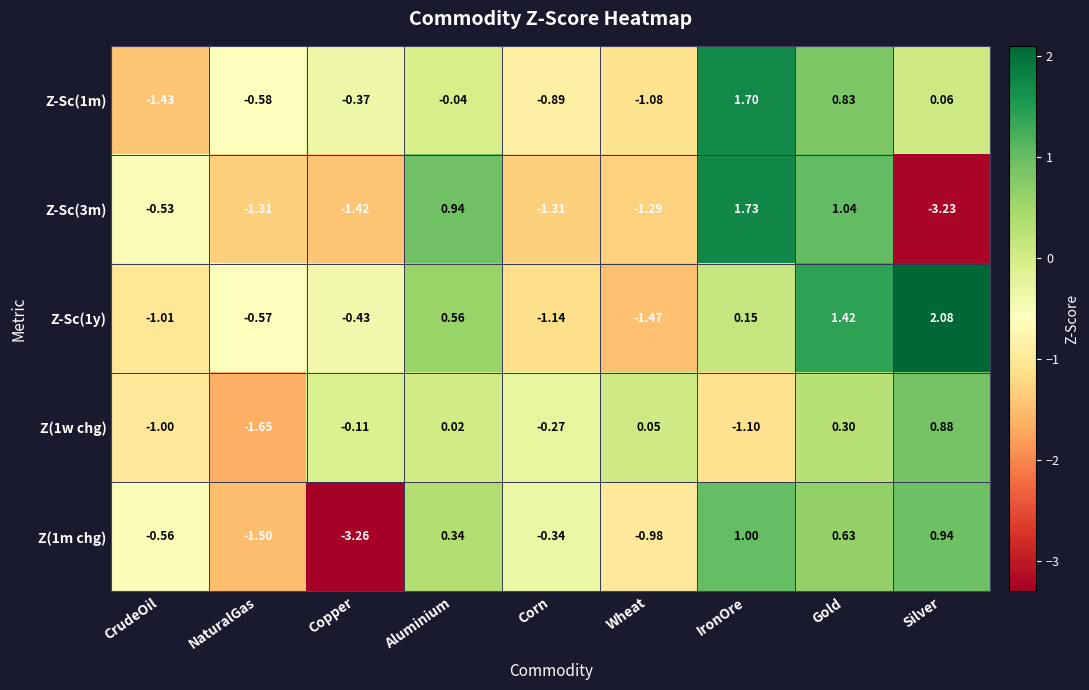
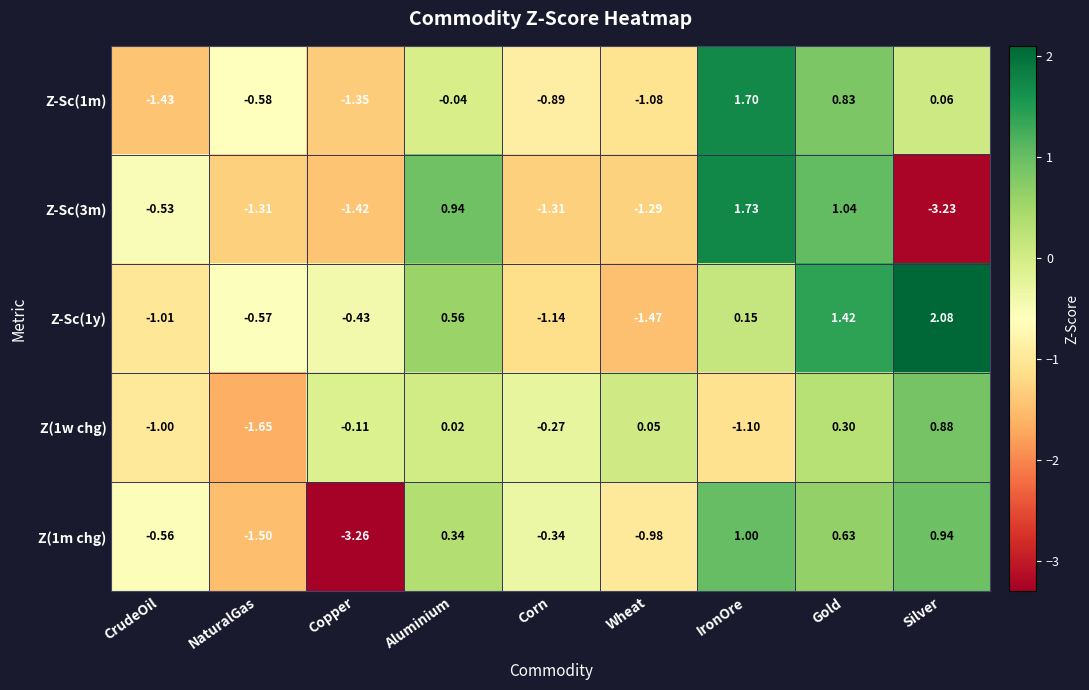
  {
    "Z-Sc(1m)": {
      "CrudeOil": -1.43,
      "NaturalGas": -0.58,
-     "Copper": -0.37,
+     "Copper": -1.35,
      "Aluminium": -0.04,
      "Corn": -0.89,
      "Wheat": -1.08,
      "IronOre": 1.70,
      "Gold": 0.83,
      "Silver": 0.06
    },
    "Z-Sc(3m)": {
      "CrudeOil": -0.53,
      "NaturalGas": -1.31,
      "Copper": -1.42,
      "Aluminium": 0.94,
      "Corn": -1.31,
      "Wheat": -1.29,
      "IronOre": 1.73,
      "Gold": 1.04,
      "Silver": -3.23
    },
    "Z-Sc(1y)": {
      "CrudeOil": -1.01,
      "NaturalGas": -0.57,
      "Copper": -0.43,
      "Aluminium": 0.56,
      "Corn": -1.14,
      "Wheat": -1.47,
      "IronOre": 0.15,
      "Gold": 1.42,
      "Silver": 2.08
    },
    "Z(1w chg)": {
      "CrudeOil": -1.00,
      "NaturalGas": -1.65,
      "Copper": -0.11,
      "Aluminium": 0.02,
      "Corn": -0.27,
      "Wheat": 0.05,
      "IronOre": -1.10,
      "Gold": 0.30,
      "Silver": 0.88
    },
    "Z(1m chg)": {
      "CrudeOil": -0.56,
      "NaturalGas": -1.50,
      "Copper": -3.26,
      "Aluminium": 0.34,
      "Corn": -0.34,
      "Wheat": -0.98,
      "IronOre": 1.00,
      "Gold": 0.63,
      "Silver": 0.94
    }
  }
